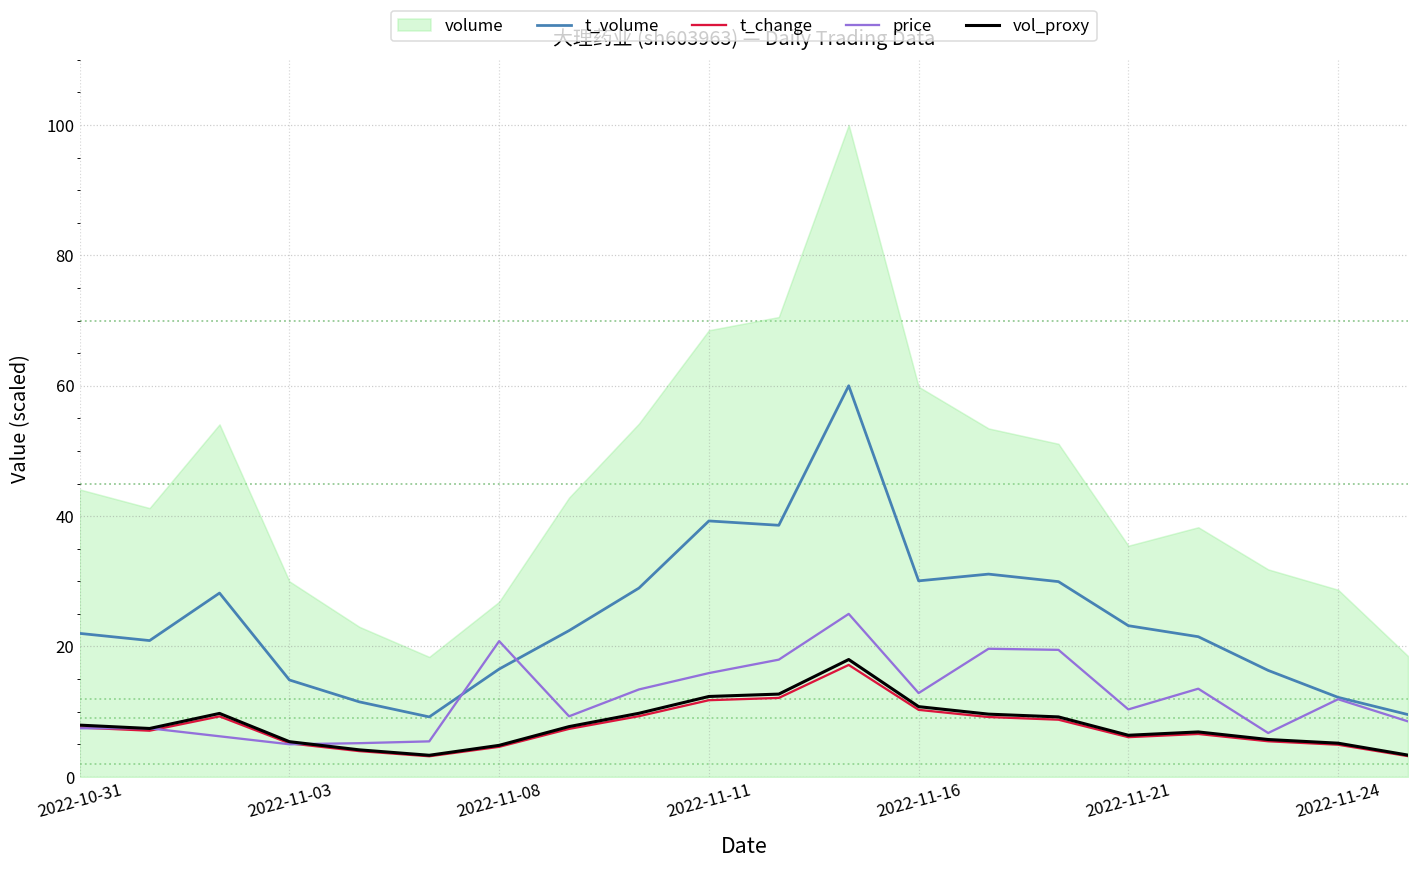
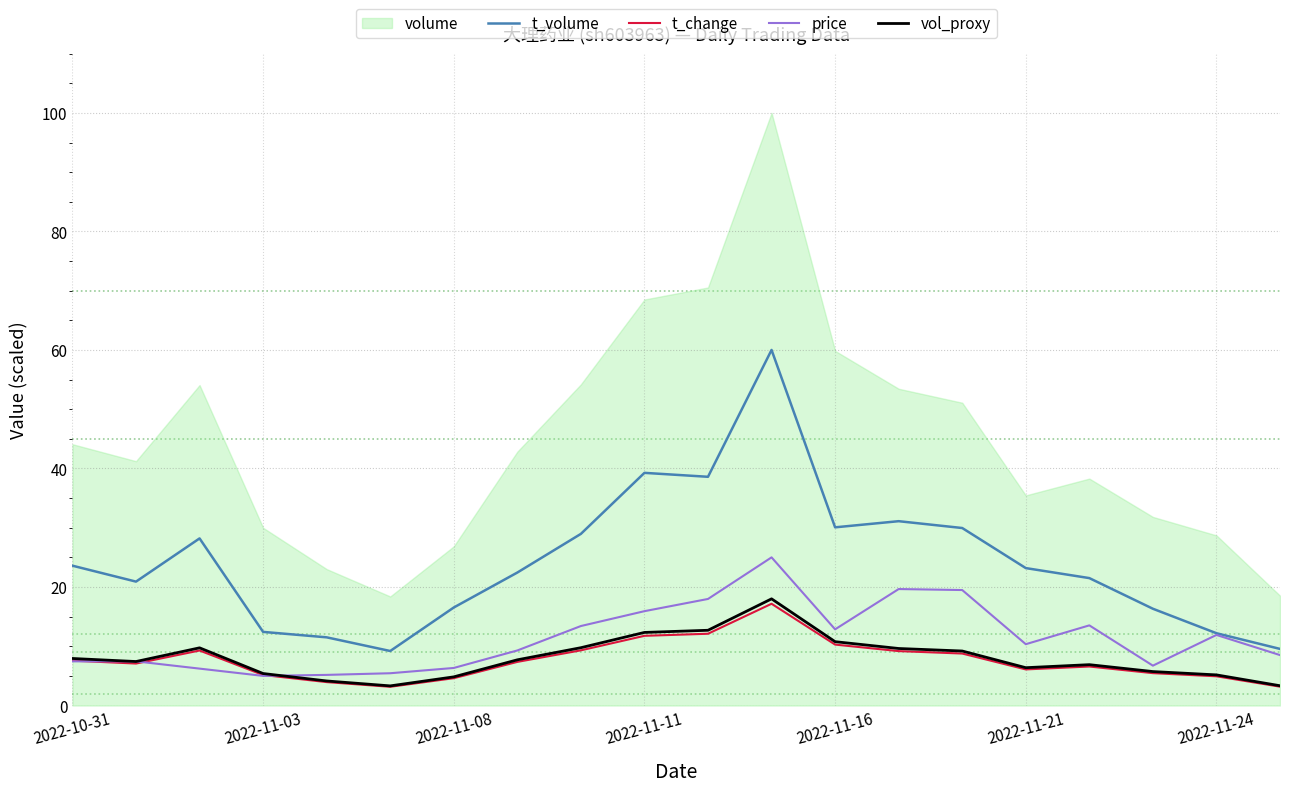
  {
    "t_volume": {
-     "2022-10-31": 22,
-     "2022-11-03": 15,
+     "2022-10-31": 24,
+     "2022-11-03": 12,
      "2022-11-08": 17,
      "2022-11-11": 39,
      "2022-11-16": 30,
      "2022-11-21": 23
    },
    "volume": {
      "2022-10-31": 44,
      "2022-11-03": 30,
      "2022-11-08": 27,
      "2022-11-11": 69,
      "2022-11-16": 60,
      "2022-11-21": 35,
      "2022-11-24": 29
    },
    "t_change": {
      "2022-11-11": 12,
      "2022-11-16": 10
    },
    "price": {
-     "2022-11-08": 21,
+     "2022-11-08": 6,
      "2022-11-11": 16,
      "2022-11-16": 13,
      "2022-11-21": 10
    },
    "vol_proxy": {
      "2022-11-11": 12,
      "2022-11-16": 11
    }
  }
